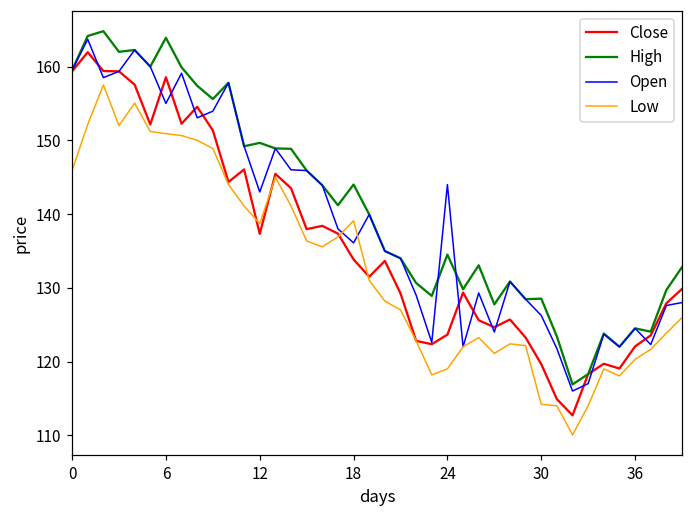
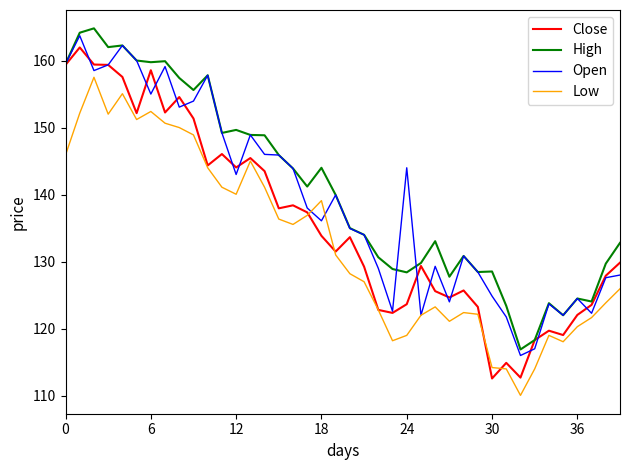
  {
    "Close": {
      "6": 159,
-     "12": 137,
+     "12": 144,
      "18": 134,
      "24": 124,
-     "30": 120,
+     "30": 113,
      "36": 122
    },
    "High": {
-     "6": 164,
+     "6": 160,
      "12": 150,
      "18": 144,
-     "24": 135,
+     "24": 128,
      "30": 129
    },
    "Open": {
      "6": 155,
      "12": 143,
      "18": 136,
      "24": 144,
-     "30": 126
+     "30": 125
    },
    "Low": {
      "0": 146,
-     "6": 151,
-     "12": 139,
+     "6": 152,
+     "12": 140,
      "18": 139,
      "24": 119,
      "30": 114,
      "36": 120
    }
  }
